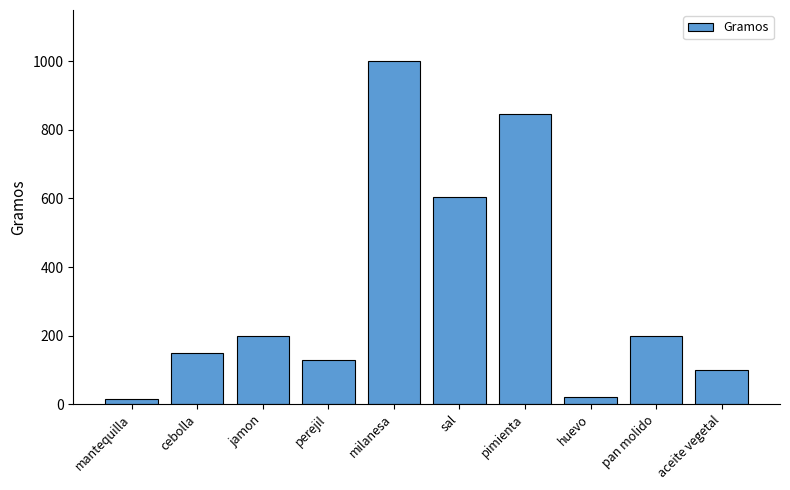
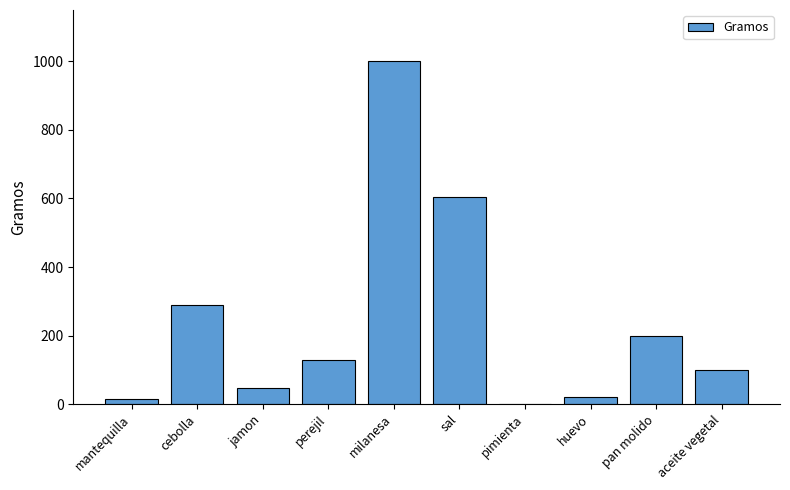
  {
    "mantequilla": 20,
-   "cebolla": 150,
-   "jamon": 200,
+   "cebolla": 290,
+   "jamon": 50,
    "perejil": 130,
    "milanesa": 1000,
    "sal": 600,
-   "pimienta": 850,
+   "pimienta": 0,
    "huevo": 20,
    "pan molido": 200,
    "aceite vegetal": 100
  }
